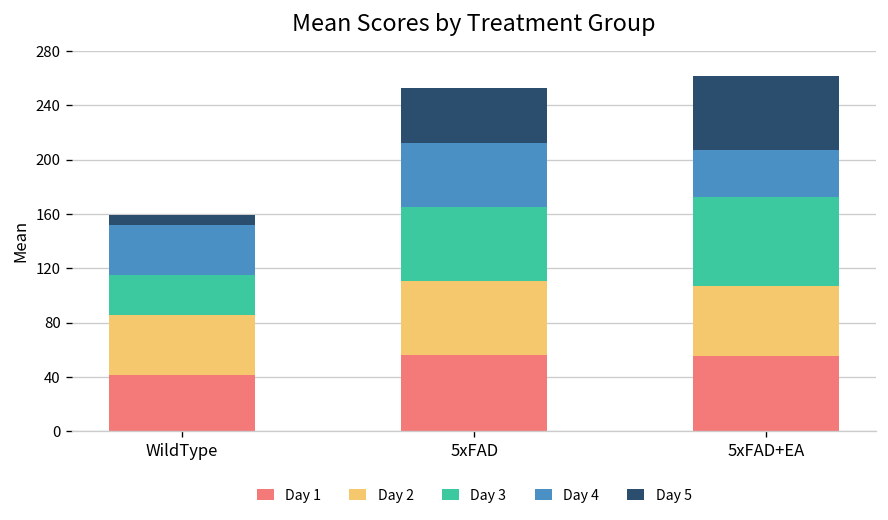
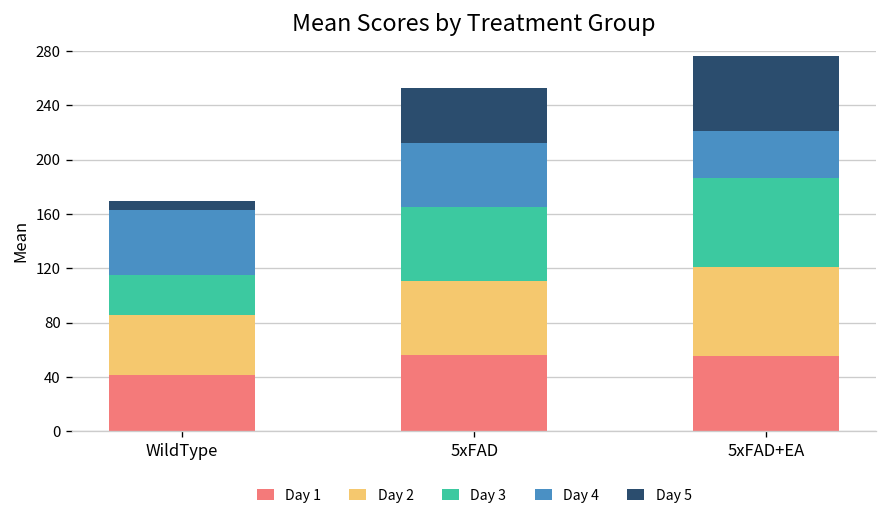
  {
    "Day 1": {
      "WildType": 42,
      "5xFAD": 56,
      "5xFAD+EA": 55
    },
    "Day 2": {
      "WildType": 44,
      "5xFAD": 54,
-     "5xFAD+EA": 52
+     "5xFAD+EA": 66
    },
    "Day 3": {
      "WildType": 29,
      "5xFAD": 55,
      "5xFAD+EA": 65
    },
    "Day 4": {
-     "WildType": 37,
+     "WildType": 48,
      "5xFAD": 47,
      "5xFAD+EA": 35
    },
    "Day 5": {
      "WildType": 7,
      "5xFAD": 40,
      "5xFAD+EA": 55
    }
  }
